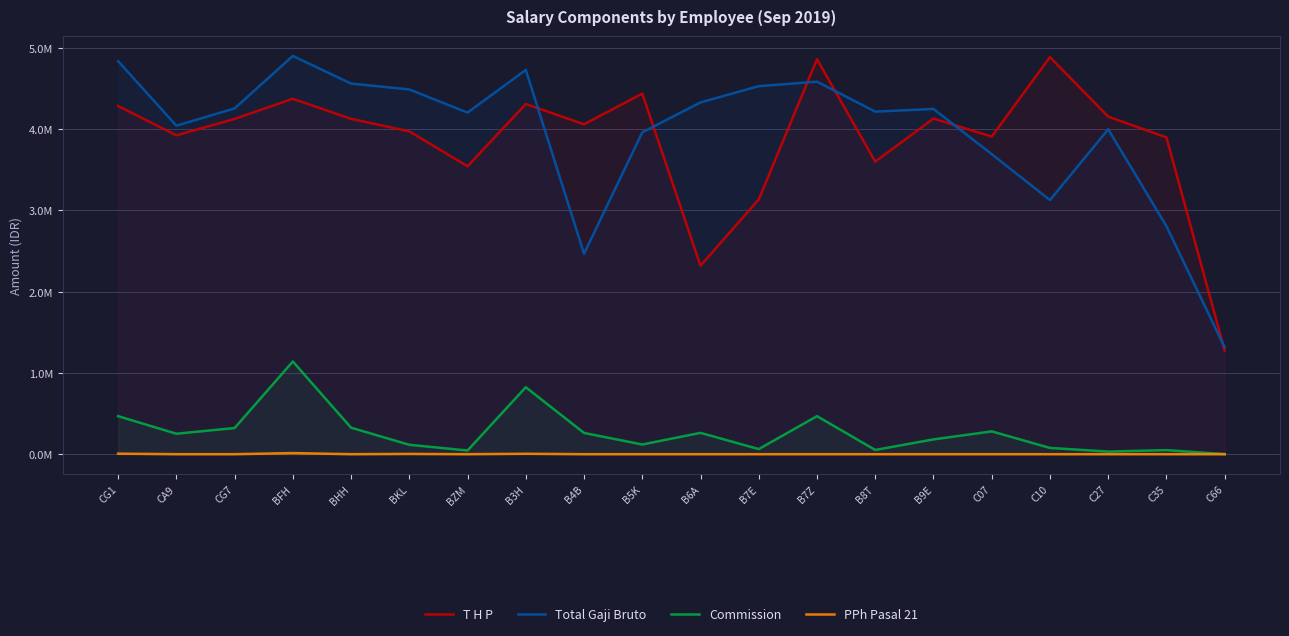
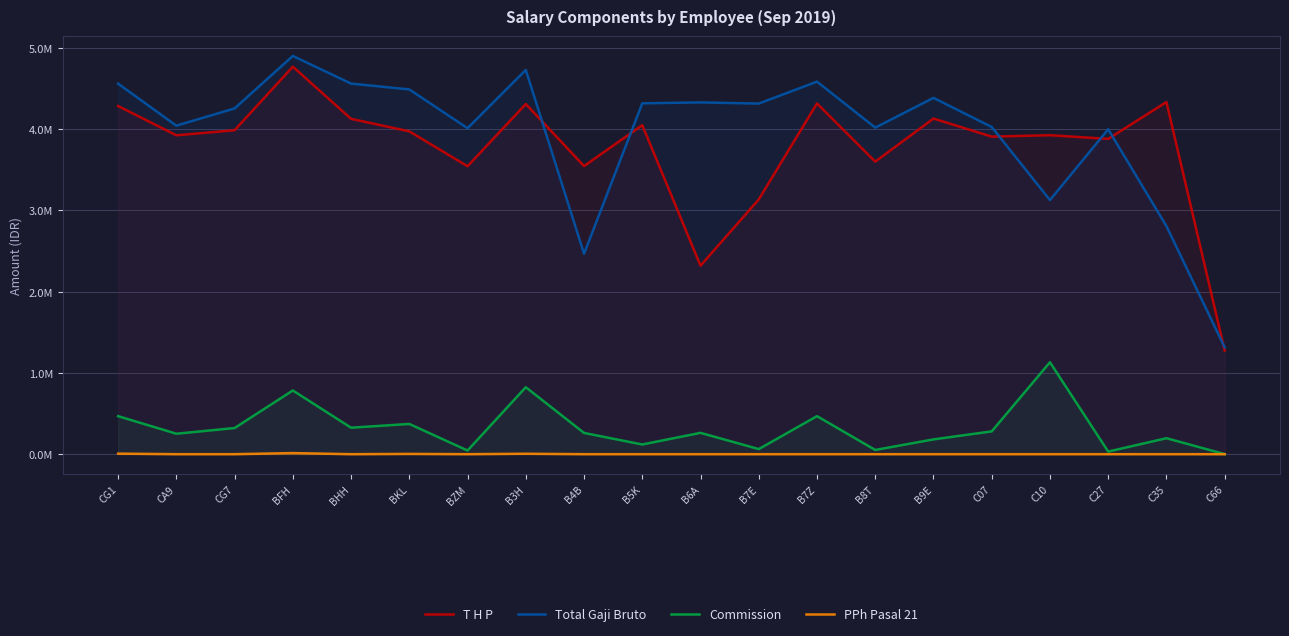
  {
    "T H P": {
      "CG1": 4300000,
      "CA9": 3900000,
-     "CG7": 4100000,
-     "BFH": 4400000,
+     "CG7": 4000000,
+     "BFH": 4800000,
      "BHH": 4100000,
      "BKL": 4000000,
      "BZM": 3500000,
      "B3H": 4300000,
-     "B4B": 4100000,
-     "B5K": 4400000,
+     "B4B": 3500000,
+     "B5K": 4000000,
      "B6A": 2300000,
      "B7E": 3100000,
-     "B7Z": 4900000,
+     "B7Z": 4300000,
      "B8T": 3600000,
      "B9E": 4100000,
      "C07": 3900000,
-     "C10": 4900000,
-     "C27": 4200000,
-     "C35": 3900000,
+     "C10": 3900000,
+     "C27": 3900000,
+     "C35": 4300000,
      "C66": 1300000
    },
    "Total Gaji Bruto": {
-     "CG1": 4800000,
+     "CG1": 4600000,
      "CA9": 4000000,
      "CG7": 4300000,
      "BFH": 4900000,
      "BHH": 4600000,
      "BKL": 4500000,
-     "BZM": 4200000,
+     "BZM": 4000000,
      "B3H": 4700000,
      "B4B": 2500000,
-     "B5K": 4000000,
+     "B5K": 4300000,
      "B6A": 4300000,
-     "B7E": 4500000,
+     "B7E": 4300000,
      "B7Z": 4600000,
-     "B8T": 4200000,
-     "B9E": 4200000,
-     "C07": 3700000,
+     "B8T": 4000000,
+     "B9E": 4400000,
+     "C07": 4000000,
      "C10": 3100000,
      "C27": 4000000,
      "C35": 2800000,
      "C66": 1300000
    },
    "Commission": {
      "CG1": 500000,
      "CA9": 300000,
      "CG7": 300000,
-     "BFH": 1100000,
+     "BFH": 800000,
      "BHH": 300000,
-     "BKL": 100000,
+     "BKL": 400000,
      "BZM": 0,
      "B3H": 800000,
      "B4B": 300000,
      "B5K": 100000,
      "B6A": 300000,
      "B7E": 100000,
      "B7Z": 500000,
      "B8T": 100000,
      "B9E": 200000,
      "C07": 300000,
-     "C10": 100000,
+     "C10": 1100000,
      "C27": 0,
-     "C35": 100000
+     "C35": 200000
    },
    "PPh Pasal 21": {
      "CG1": 0,
      "CA9": 0,
      "CG7": 0,
      "BFH": 0,
      "BHH": 0,
      "BKL": 0,
      "BZM": 0,
      "B3H": 0,
      "B4B": 0,
      "B5K": 0,
      "B6A": 0,
      "B7E": 0,
      "B7Z": 0,
      "B8T": 0,
      "B9E": 0,
      "C07": 0,
      "C10": 0,
      "C27": 0,
      "C35": 0
    }
  }
